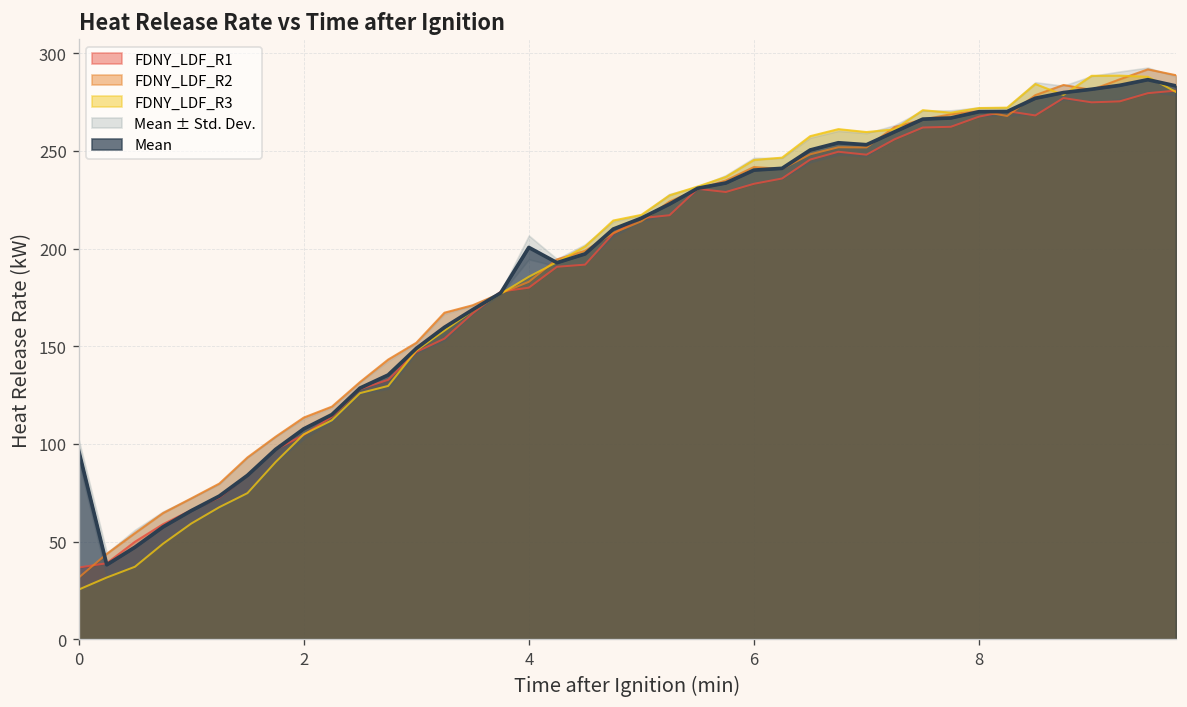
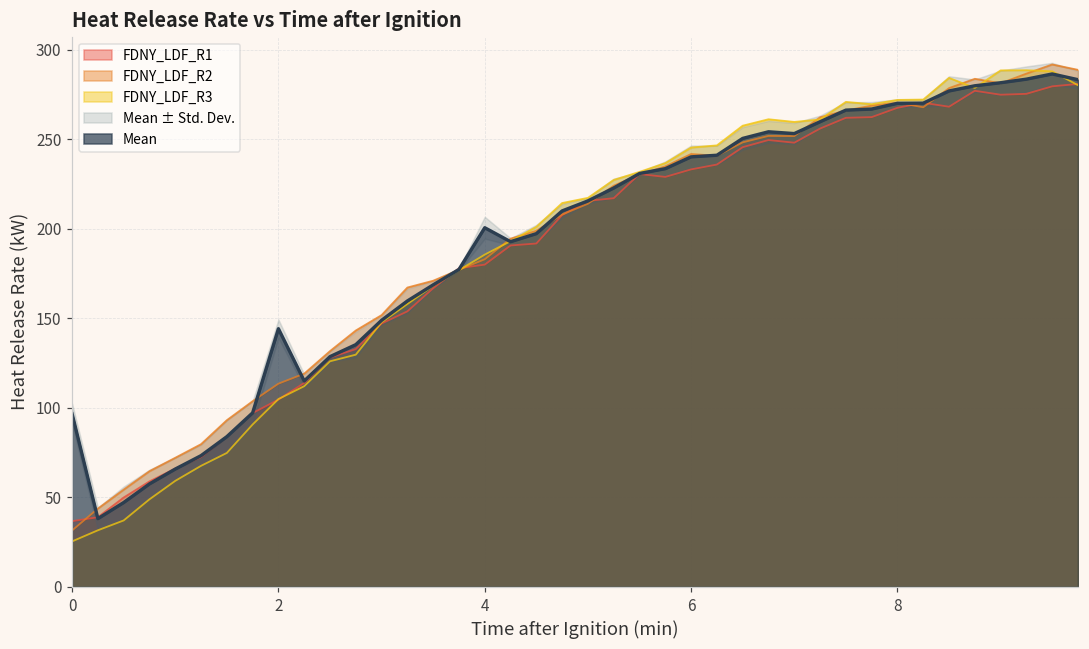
  {
    "Mean": {
      "0": 97,
-     "2": 108,
+     "2": 144,
      "4": 201,
      "6": 240
    }
  }
